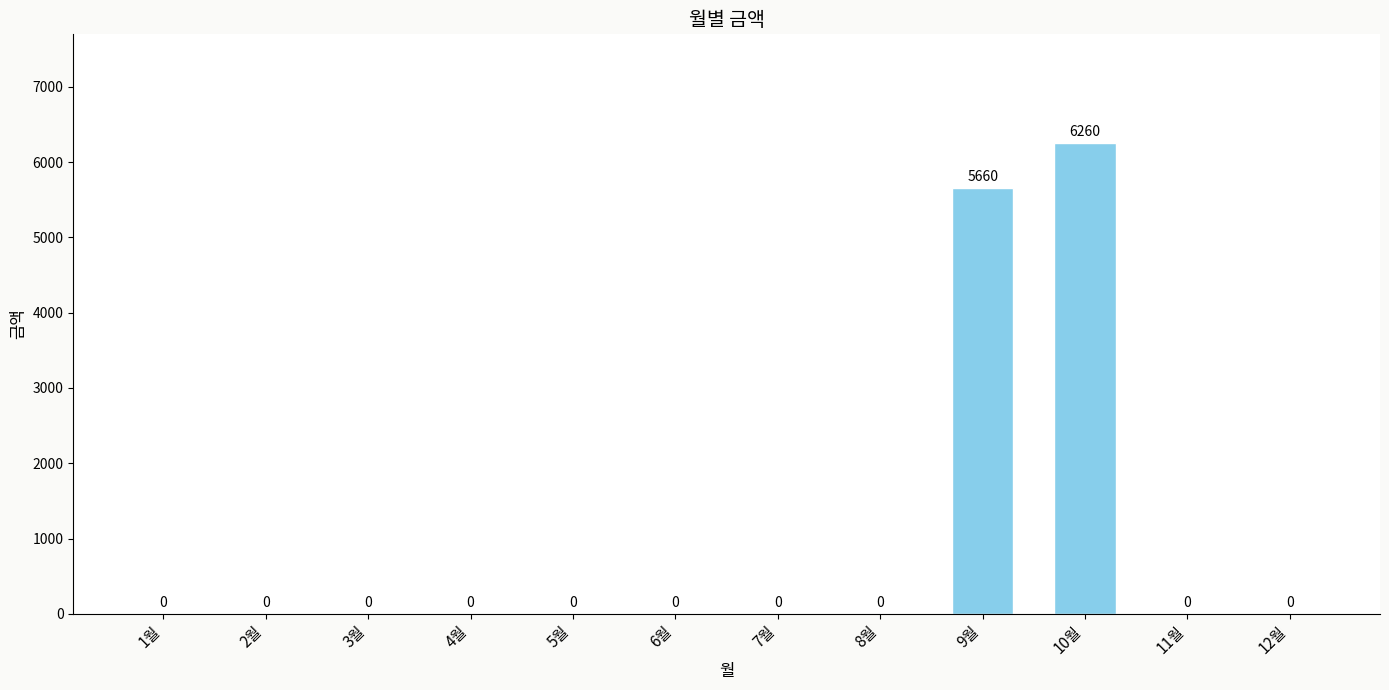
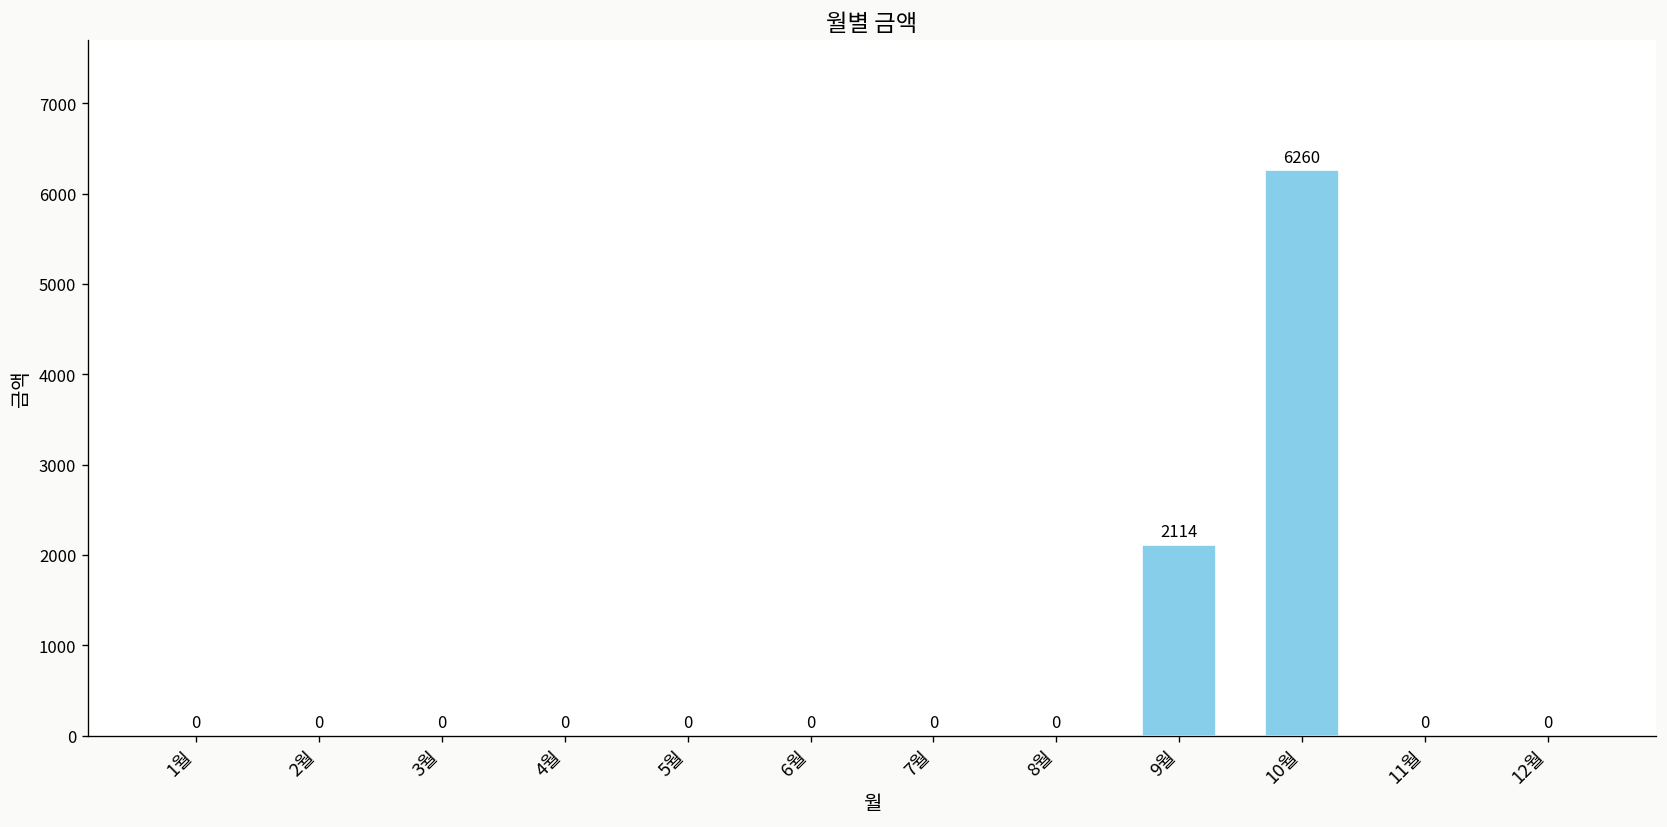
  {
    "1월": 0,
    "2월": 0,
    "3월": 0,
    "4월": 0,
    "5월": 0,
    "6월": 0,
    "7월": 0,
    "8월": 0,
-   "9월": 5660,
+   "9월": 2114,
    "10월": 6260,
    "11월": 0,
    "12월": 0
  }
